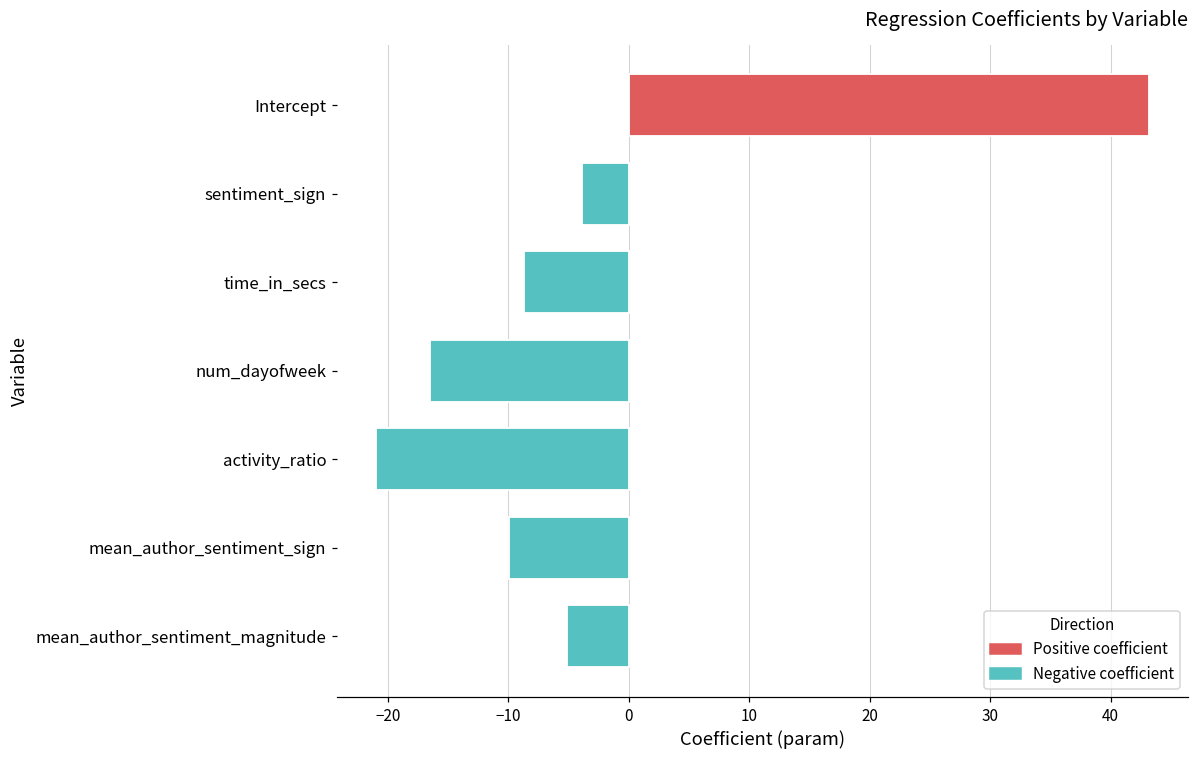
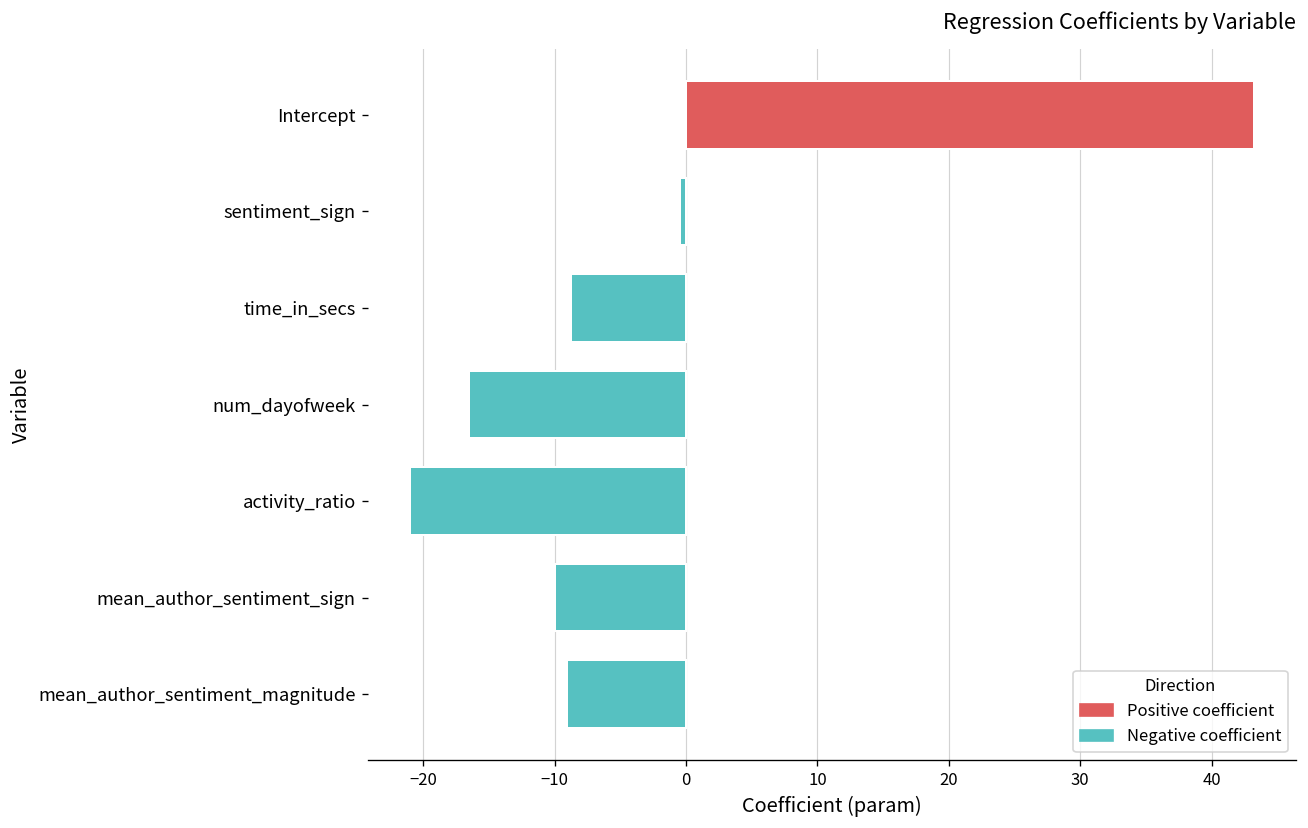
  {
    "Intercept": 43.2,
-   "sentiment_sign": -3.9,
+   "sentiment_sign": -0.5,
    "time_in_secs": -8.7,
    "num_dayofweek": -16.5,
    "activity_ratio": -21.0,
    "mean_author_sentiment_sign": -10.0,
-   "mean_author_sentiment_magnitude": -5.1
+   "mean_author_sentiment_magnitude": -9.0
  }
